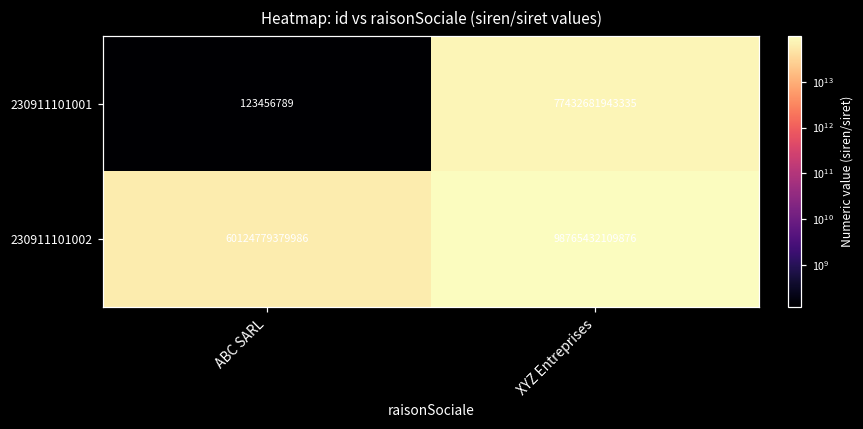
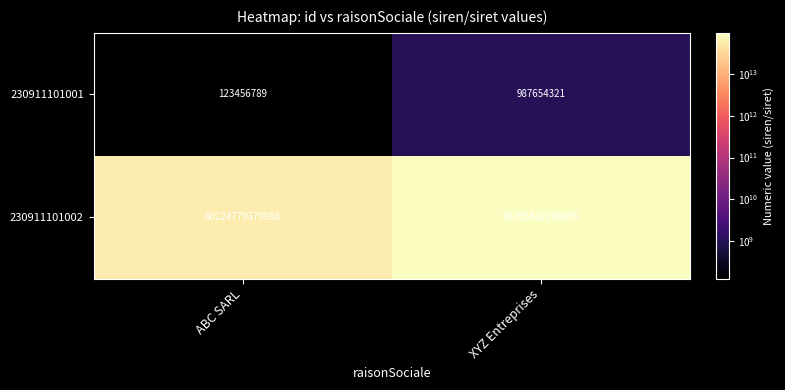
  {
    "230911101001": {
      "ABC SARL": 123456789,
-     "XYZ Entreprises": 77432681943335
+     "XYZ Entreprises": 987654321
    },
    "230911101002": {
      "ABC SARL": 60124779379986,
      "XYZ Entreprises": 98765432109876
    }
  }
